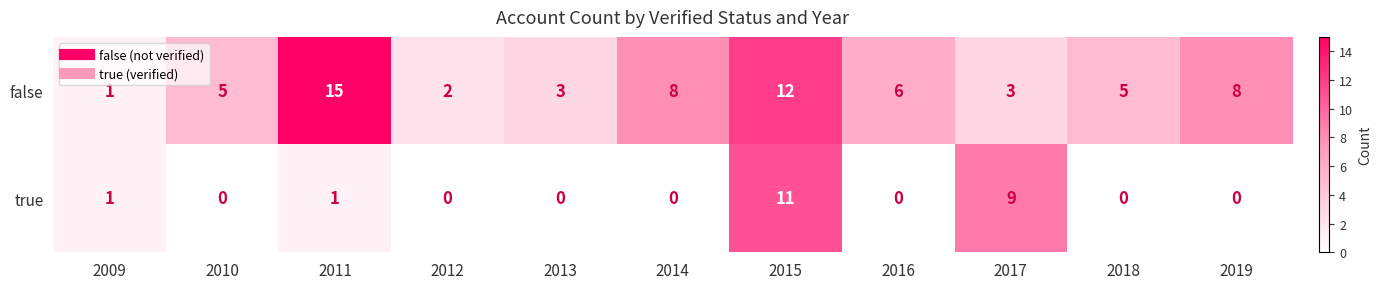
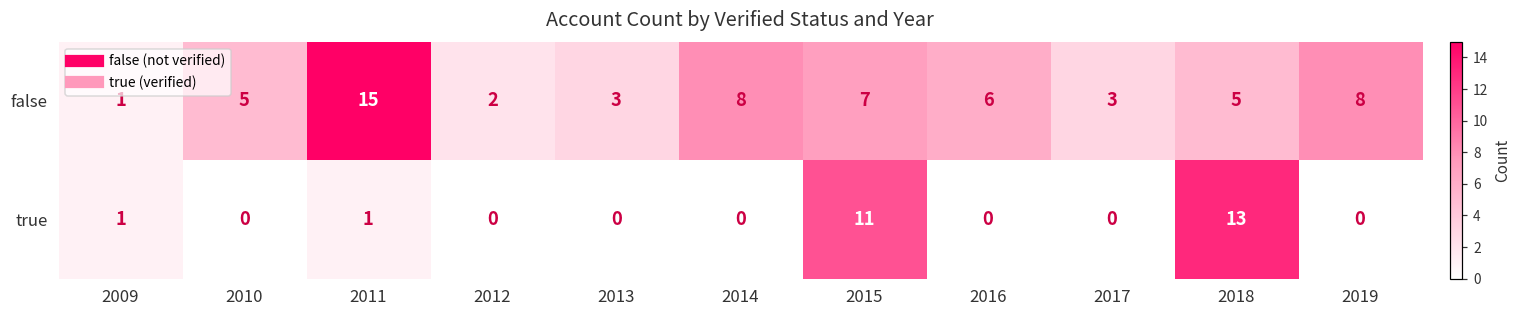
  {
    "false": {
      "2010": 5,
      "2011": 15,
      "2012": 2,
      "2013": 3,
      "2014": 8,
-     "2015": 12,
+     "2015": 7,
      "2016": 6,
      "2017": 3,
      "2018": 5,
      "2019": 8
    },
    "true": {
      "2009": 1,
      "2010": 0,
      "2011": 1,
      "2012": 0,
      "2013": 0,
      "2014": 0,
      "2015": 11,
      "2016": 0,
-     "2017": 9,
-     "2018": 0,
+     "2017": 0,
+     "2018": 13,
      "2019": 0
    }
  }
